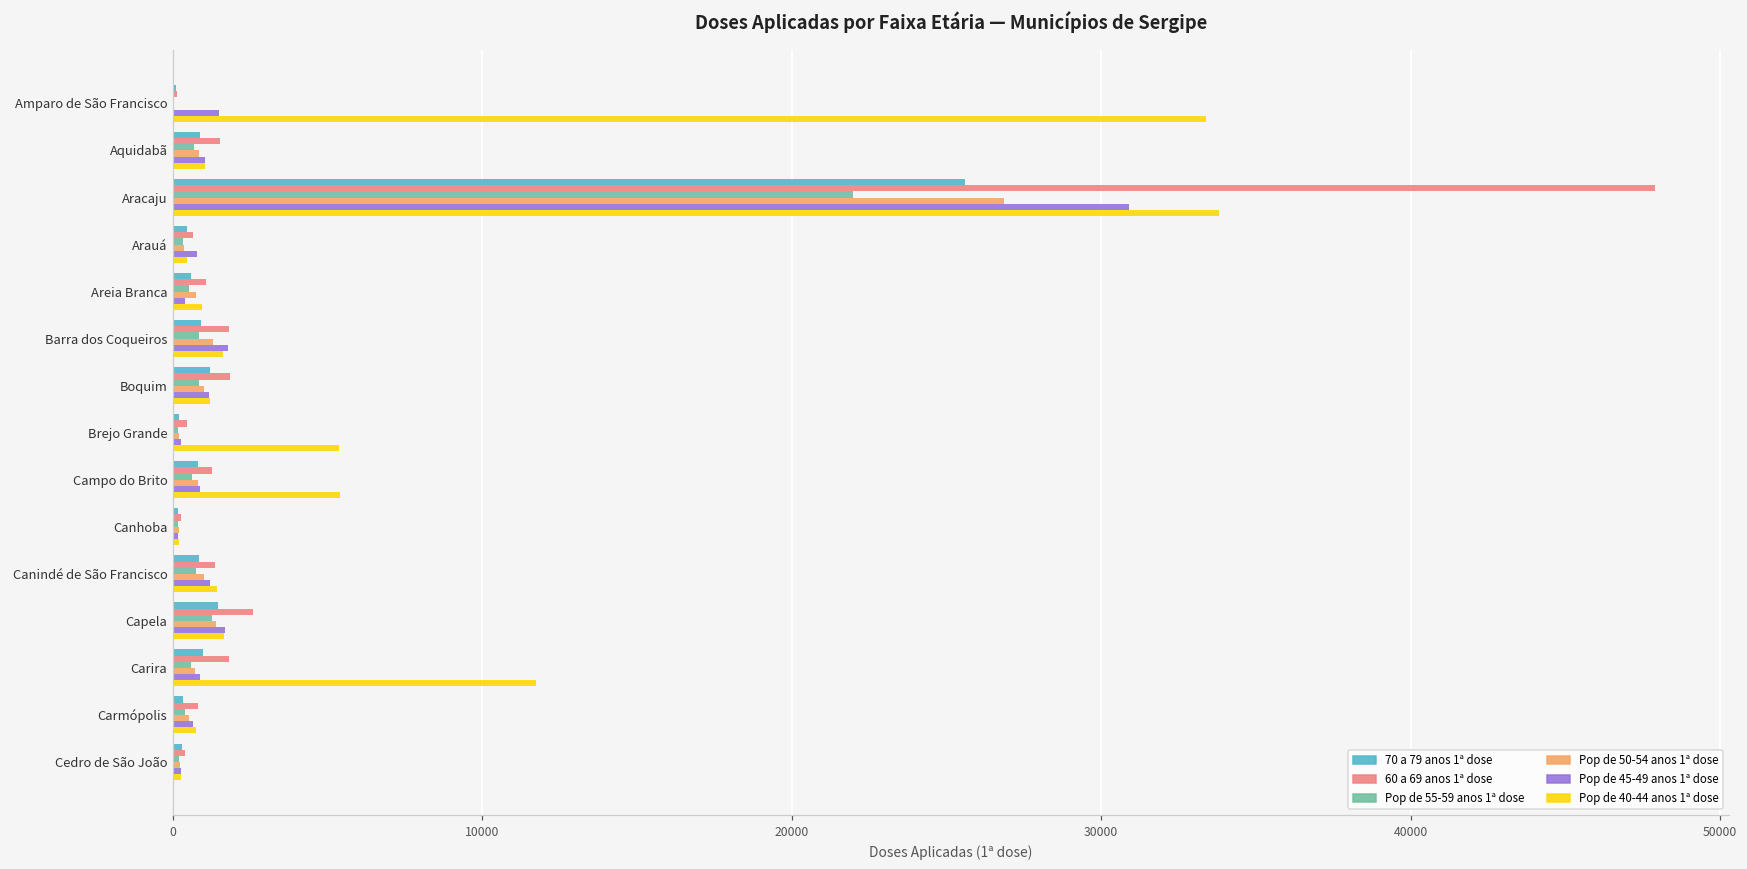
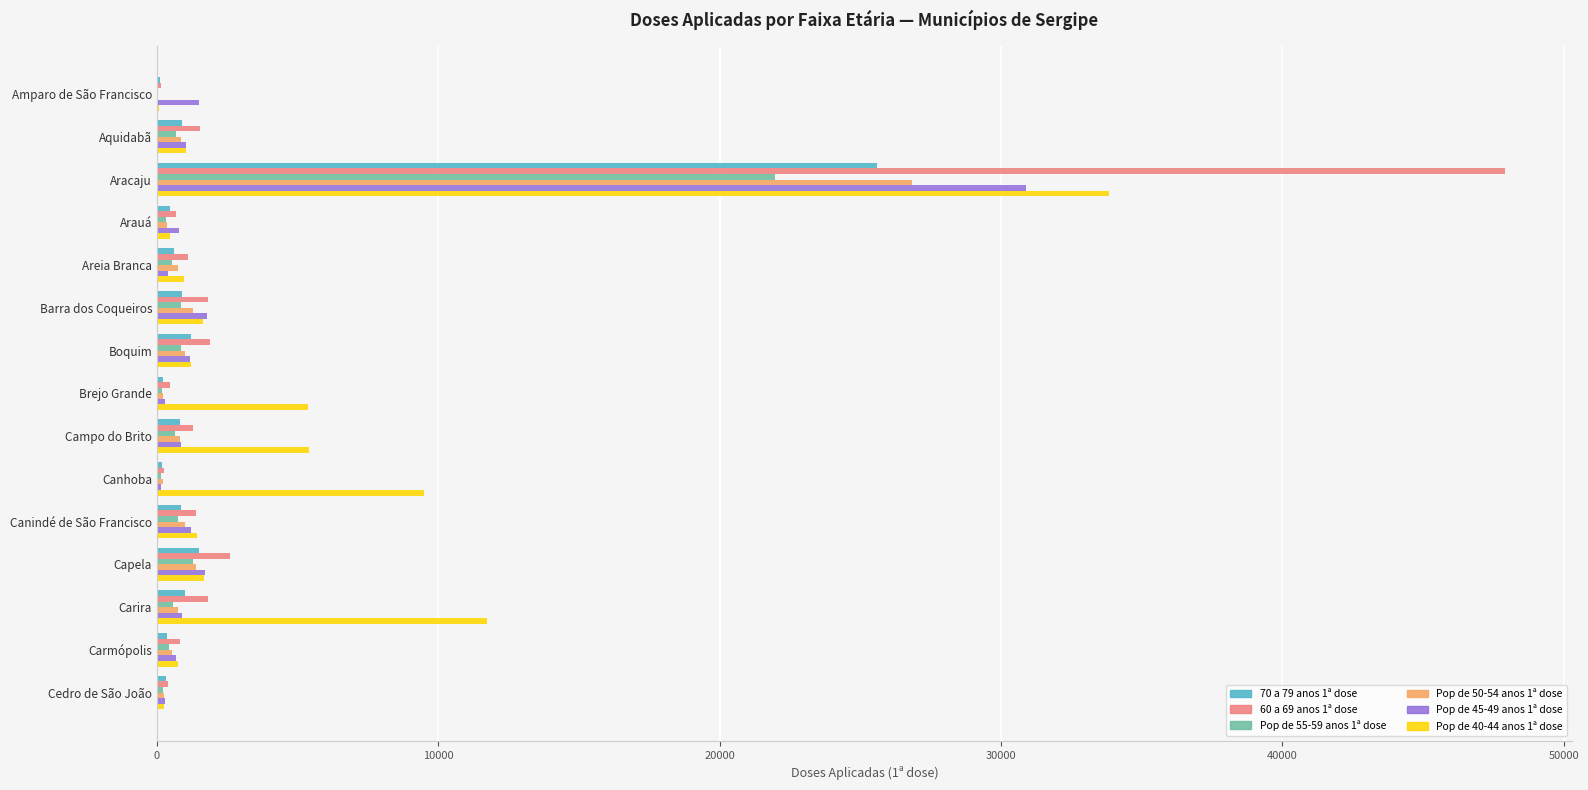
  {
    "Pop de 45-49 anos 1ª dose": {
      "Amparo de São Francisco": 1500,
      "Aquidabã": 1000,
      "Aracaju": 30900,
      "Arauá": 800,
      "Areia Branca": 400,
      "Barra dos Coqueiros": 1800,
      "Boquim": 1200,
      "Brejo Grande": 300,
      "Campo do Brito": 900,
      "Canhoba": 200,
      "Canindé de São Francisco": 1200,
      "Capela": 1700,
      "Carira": 900,
      "Carmópolis": 700,
      "Cedro de São João": 300
    },
    "Pop de 40-44 anos 1ª dose": {
-     "Amparo de São Francisco": 33400,
+     "Amparo de São Francisco": 100,
      "Aquidabã": 1000,
      "Aracaju": 33800,
      "Arauá": 400,
      "Areia Branca": 1000,
      "Barra dos Coqueiros": 1600,
      "Boquim": 1200,
      "Brejo Grande": 5400,
      "Campo do Brito": 5400,
-     "Canhoba": 200,
+     "Canhoba": 9500,
      "Canindé de São Francisco": 1400,
      "Capela": 1700,
      "Carira": 11700,
      "Carmópolis": 800,
      "Cedro de São João": 300
    }
  }
